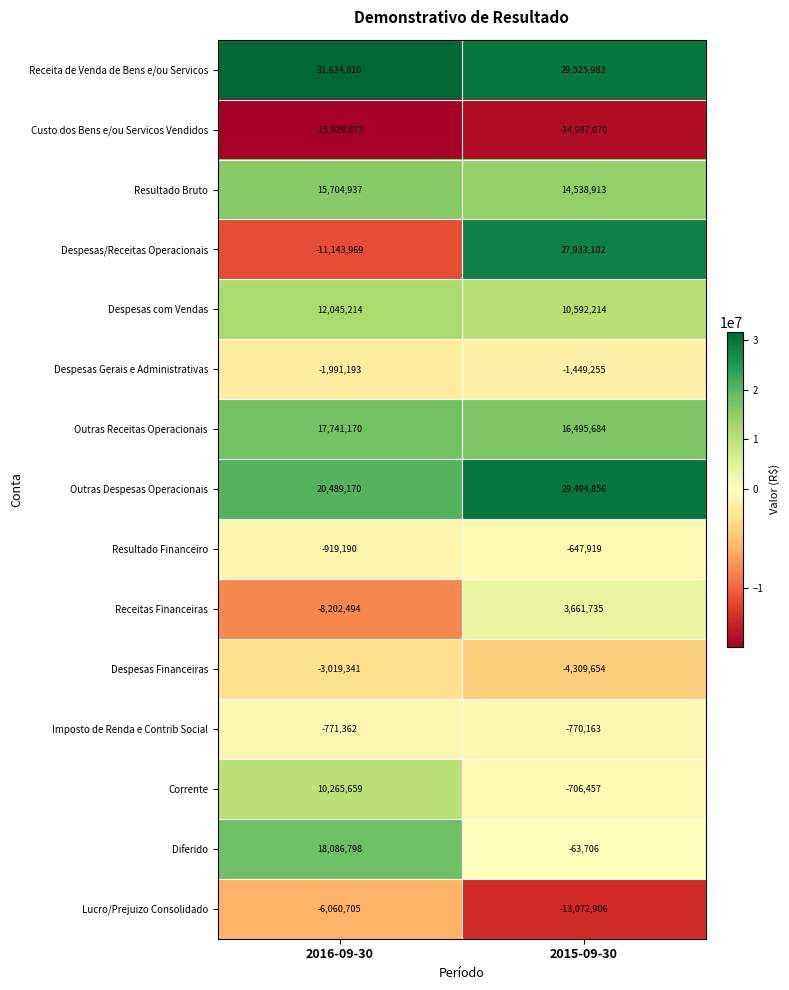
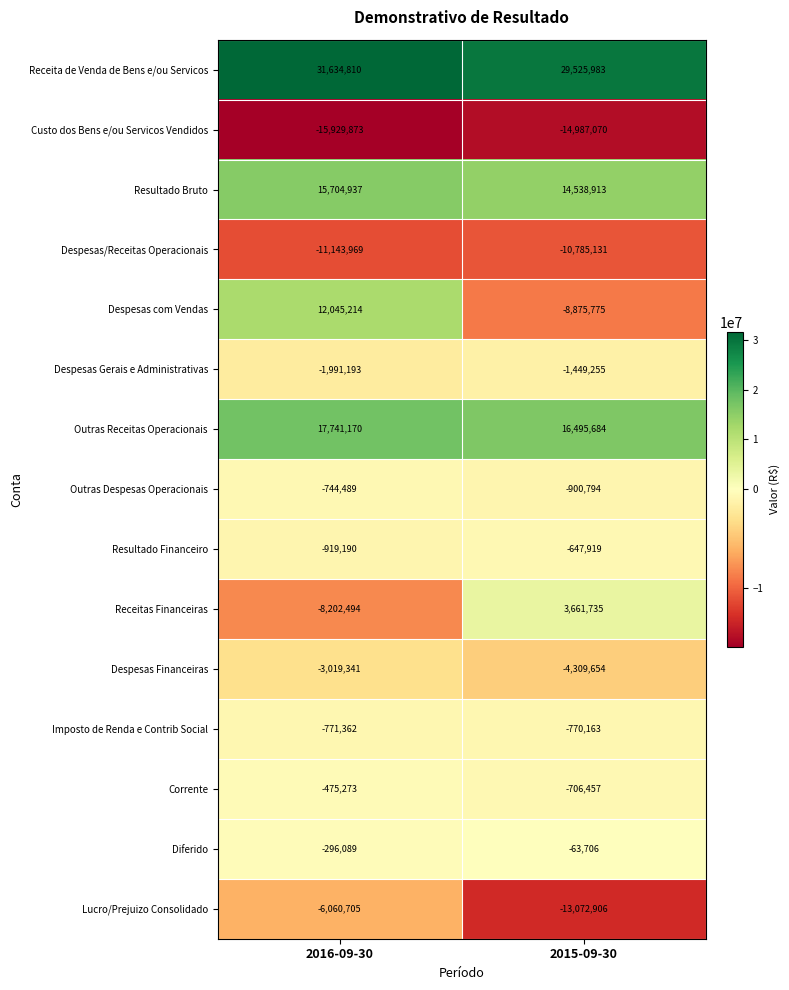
  {
    "Receita de Venda de Bens e/ou Servicos": {
      "2016-09-30": "31,634,810",
      "2015-09-30": "29,525,983"
    },
    "Custo dos Bens e/ou Servicos Vendidos": {
      "2016-09-30": "-15,929,873",
      "2015-09-30": "-14,987,070"
    },
    "Resultado Bruto": {
      "2016-09-30": "15,704,937",
      "2015-09-30": "14,538,913"
    },
    "Despesas/Receitas Operacionais": {
      "2016-09-30": "-11,143,969",
-     "2015-09-30": "27,933,102"
+     "2015-09-30": "-10,785,131"
    },
    "Despesas com Vendas": {
      "2016-09-30": "12,045,214",
-     "2015-09-30": "10,592,214"
+     "2015-09-30": "-8,875,775"
    },
    "Despesas Gerais e Administrativas": {
      "2016-09-30": "-1,991,193",
      "2015-09-30": "-1,449,255"
    },
    "Outras Receitas Operacionais": {
      "2016-09-30": "17,741,170",
      "2015-09-30": "16,495,684"
    },
    "Outras Despesas Operacionais": {
-     "2016-09-30": "20,489,170",
-     "2015-09-30": "29,494,856"
+     "2016-09-30": "-744,489",
+     "2015-09-30": "-900,794"
    },
    "Resultado Financeiro": {
      "2016-09-30": "-919,190",
      "2015-09-30": "-647,919"
    },
    "Receitas Financeiras": {
      "2016-09-30": "-8,202,494",
      "2015-09-30": "3,661,735"
    },
    "Despesas Financeiras": {
      "2016-09-30": "-3,019,341",
      "2015-09-30": "-4,309,654"
    },
    "Imposto de Renda e Contrib Social": {
      "2016-09-30": "-771,362",
      "2015-09-30": "-770,163"
    },
    "Corrente": {
-     "2016-09-30": "10,265,659",
+     "2016-09-30": "-475,273",
      "2015-09-30": "-706,457"
    },
    "Diferido": {
-     "2016-09-30": "18,086,798",
+     "2016-09-30": "-296,089",
      "2015-09-30": "-63,706"
    },
    "Lucro/Prejuizo Consolidado": {
      "2016-09-30": "-6,060,705",
      "2015-09-30": "-13,072,906"
    }
  }
